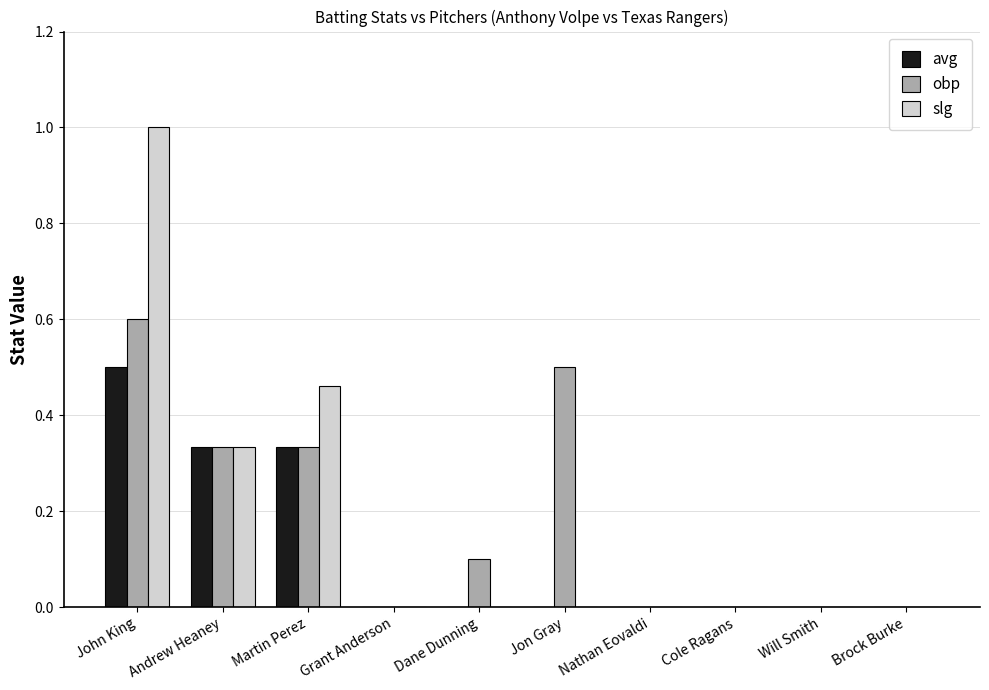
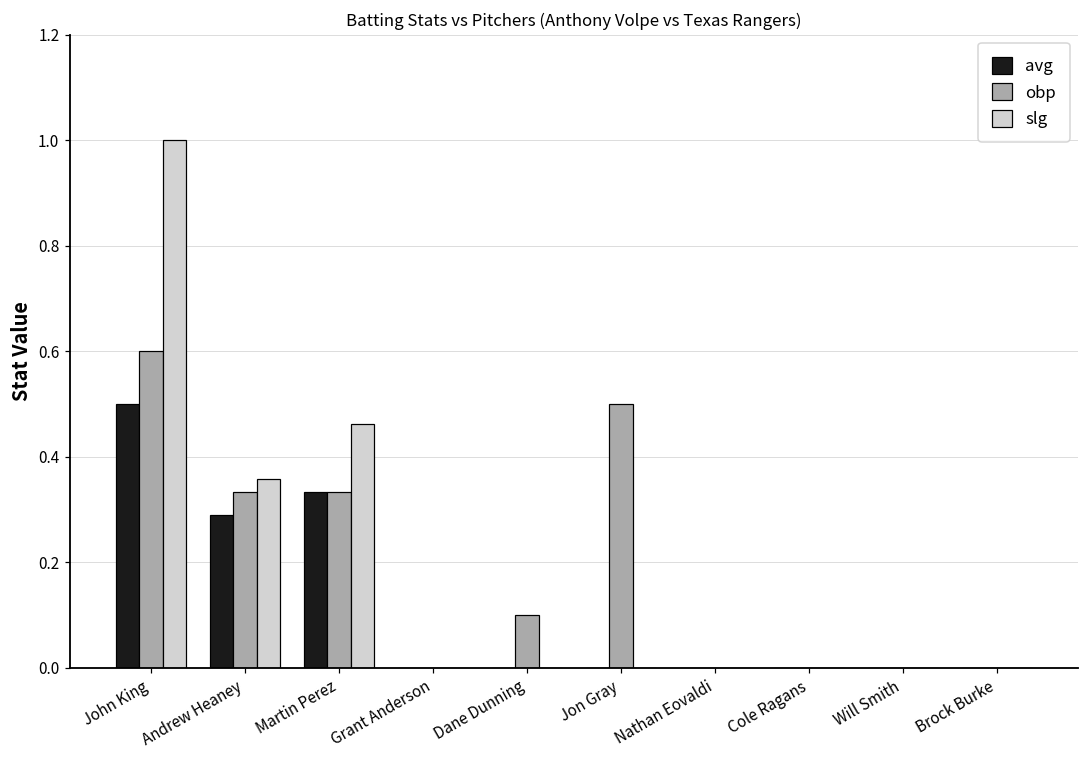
  {
    "avg": {
      "John King": 0.50,
-     "Andrew Heaney": 0.33,
+     "Andrew Heaney": 0.29,
      "Martin Perez": 0.33,
      "Grant Anderson": 0.00,
      "Dane Dunning": 0.00,
      "Jon Gray": 0.00,
      "Nathan Eovaldi": 0.00,
      "Cole Ragans": 0.00,
      "Will Smith": 0.00,
      "Brock Burke": 0.00
    },
    "obp": {
      "John King": 0.60,
      "Andrew Heaney": 0.33,
      "Martin Perez": 0.33,
      "Grant Anderson": 0.00,
      "Dane Dunning": 0.10,
      "Jon Gray": 0.50,
      "Nathan Eovaldi": 0.00,
      "Cole Ragans": 0.00,
      "Will Smith": 0.00,
      "Brock Burke": 0.00
    },
    "slg": {
      "John King": 1.00,
-     "Andrew Heaney": 0.33,
+     "Andrew Heaney": 0.36,
      "Martin Perez": 0.46,
      "Grant Anderson": 0.00,
      "Dane Dunning": 0.00,
      "Jon Gray": 0.00,
      "Nathan Eovaldi": 0.00,
      "Cole Ragans": 0.00,
      "Will Smith": 0.00,
      "Brock Burke": 0.00
    }
  }
